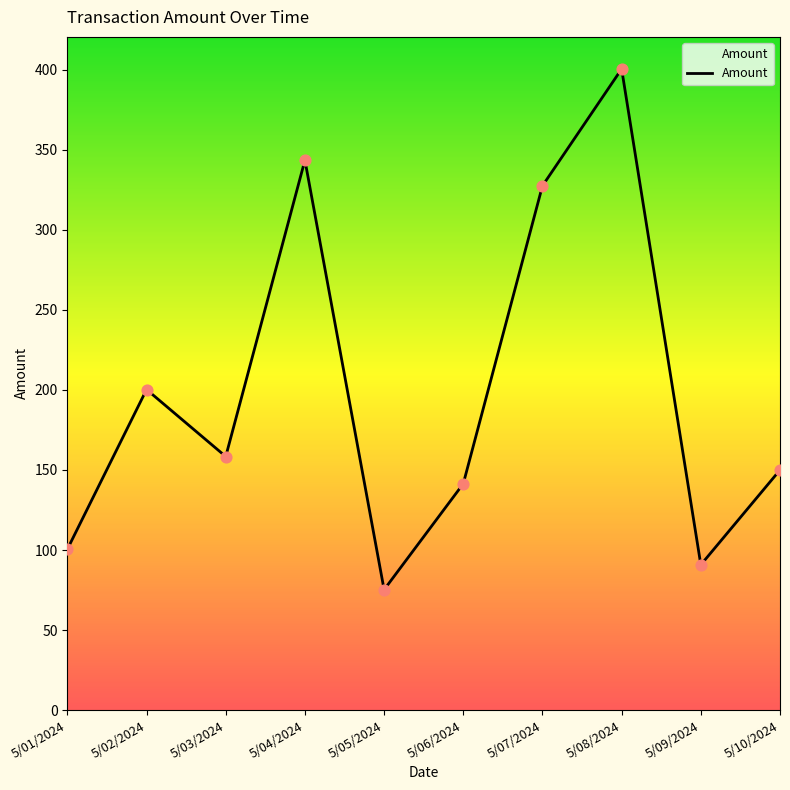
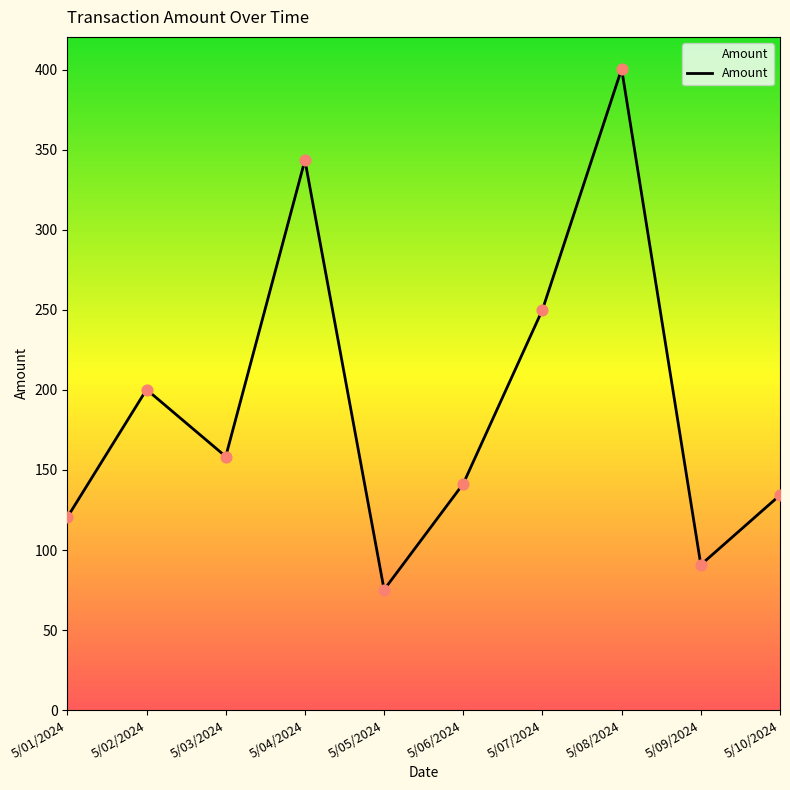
  {
-   "5/01/2024": 101,
+   "5/01/2024": 121,
    "5/02/2024": 200,
    "5/03/2024": 158,
    "5/04/2024": 344,
    "5/05/2024": 75,
    "5/06/2024": 141,
-   "5/07/2024": 328,
+   "5/07/2024": 250,
    "5/08/2024": 401,
    "5/09/2024": 91,
-   "5/10/2024": 150
+   "5/10/2024": 134
  }
